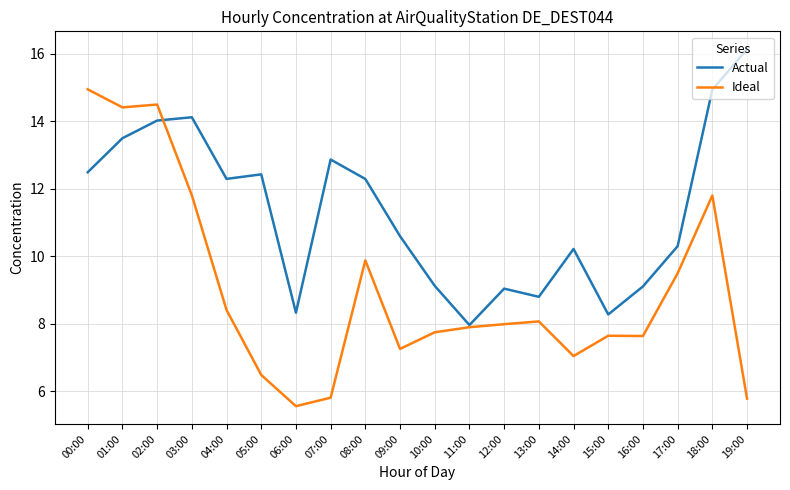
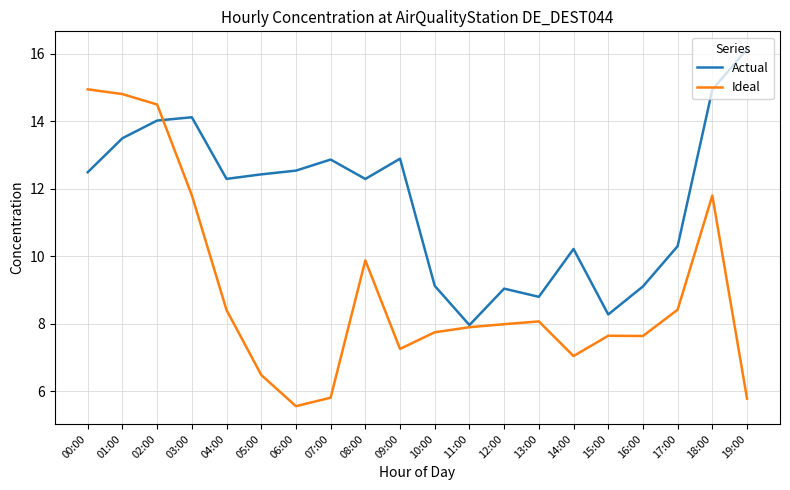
  {
    "Actual": {
      "00:00": 12.5,
      "01:00": 13.5,
      "02:00": 14.0,
      "03:00": 14.1,
      "04:00": 12.3,
      "05:00": 12.4,
-     "06:00": 8.3,
+     "06:00": 12.5,
      "07:00": 12.9,
      "08:00": 12.3,
-     "09:00": 10.6,
+     "09:00": 12.9,
      "10:00": 9.1,
      "12:00": 9.0,
      "13:00": 8.8,
      "14:00": 10.2,
      "15:00": 8.3,
      "16:00": 9.1,
      "17:00": 10.3
    },
    "Ideal": {
      "00:00": 14.9,
-     "01:00": 14.4,
+     "01:00": 14.8,
      "02:00": 14.5,
      "03:00": 11.8,
      "04:00": 8.4,
      "05:00": 6.5,
      "06:00": 5.6,
      "07:00": 5.8,
      "08:00": 9.9,
      "09:00": 7.3,
      "10:00": 7.7,
      "12:00": 8.0,
      "13:00": 8.1,
      "14:00": 7.0,
      "15:00": 7.6,
      "16:00": 7.6,
-     "17:00": 9.5,
+     "17:00": 8.4,
      "18:00": 11.8,
      "19:00": 5.8
    }
  }
